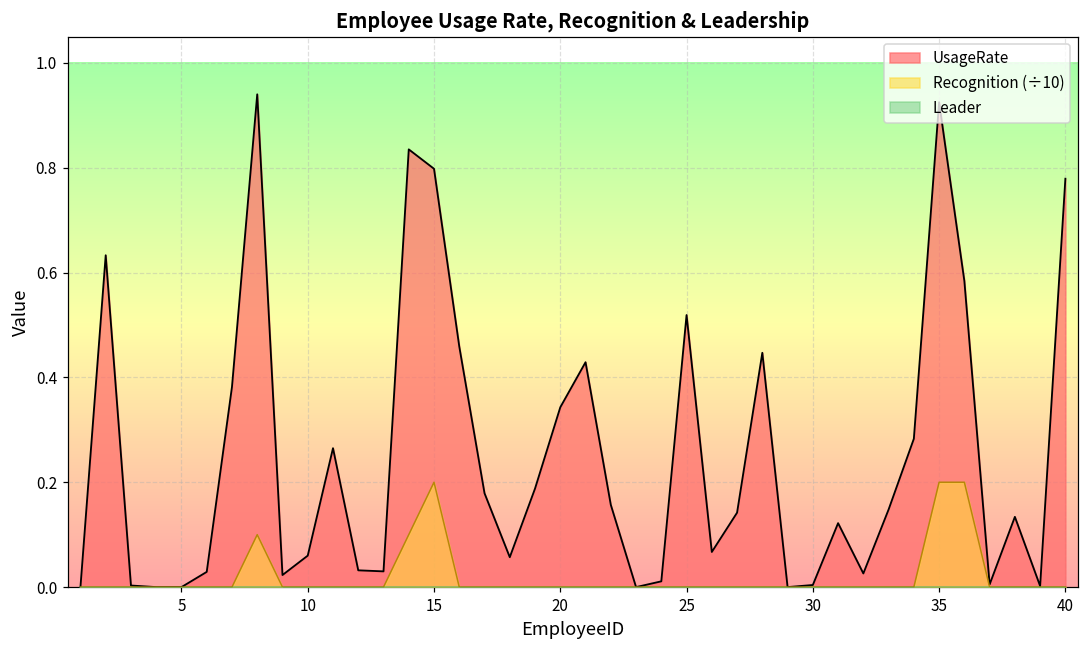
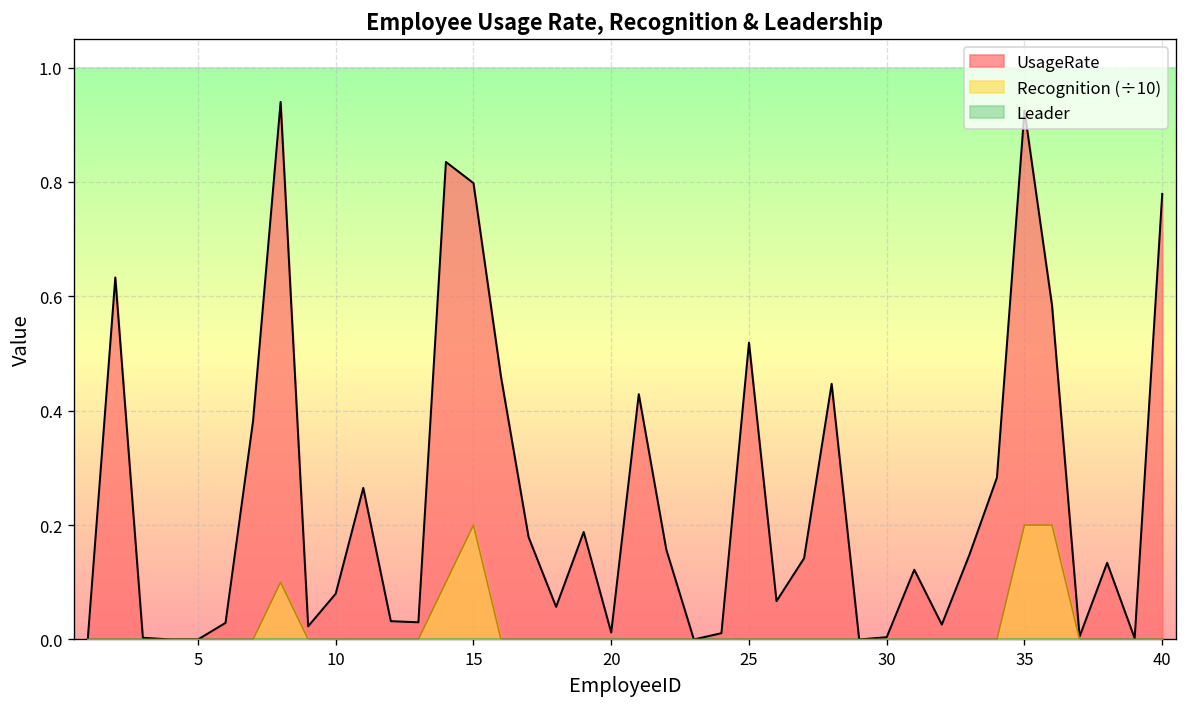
  {
    "UsageRate": {
-     "10": 0.06,
+     "10": 0.08,
      "15": 0.80,
-     "20": 0.34,
+     "20": 0.01,
      "25": 0.52,
      "40": 0.78
    },
    "Recognition (÷10)": {
      "15": 0.20,
      "35": 0.20
    },
    "Leader": {
      "15": 0.00,
      "35": 0.00
    }
  }
